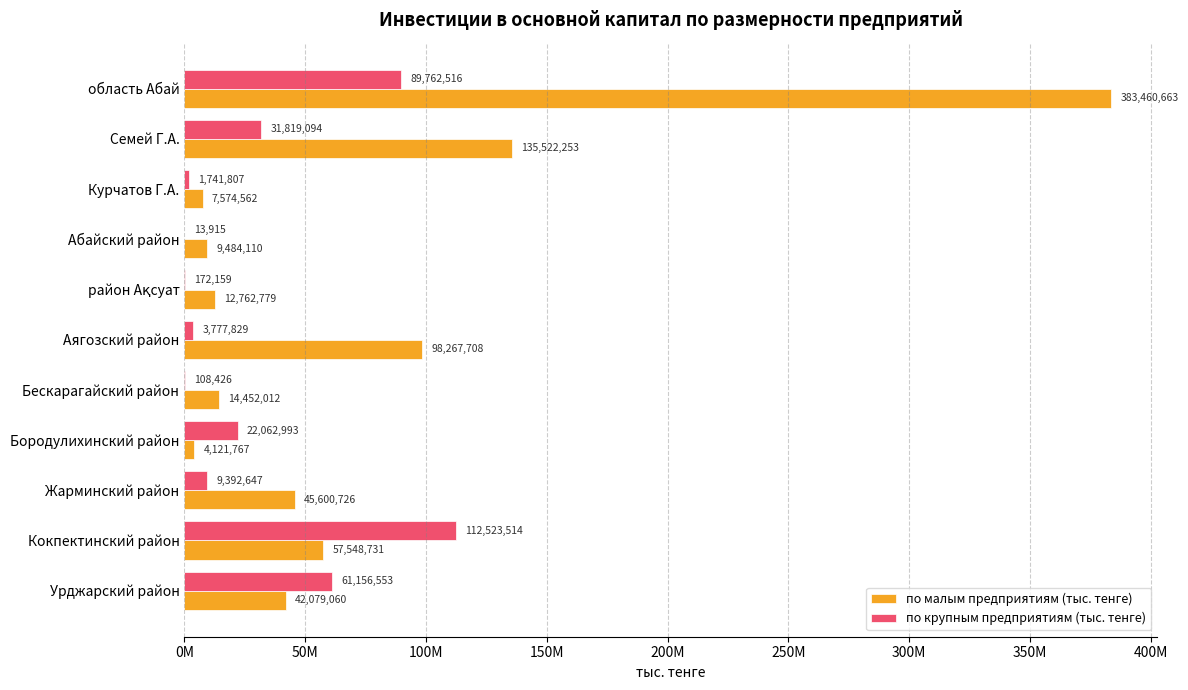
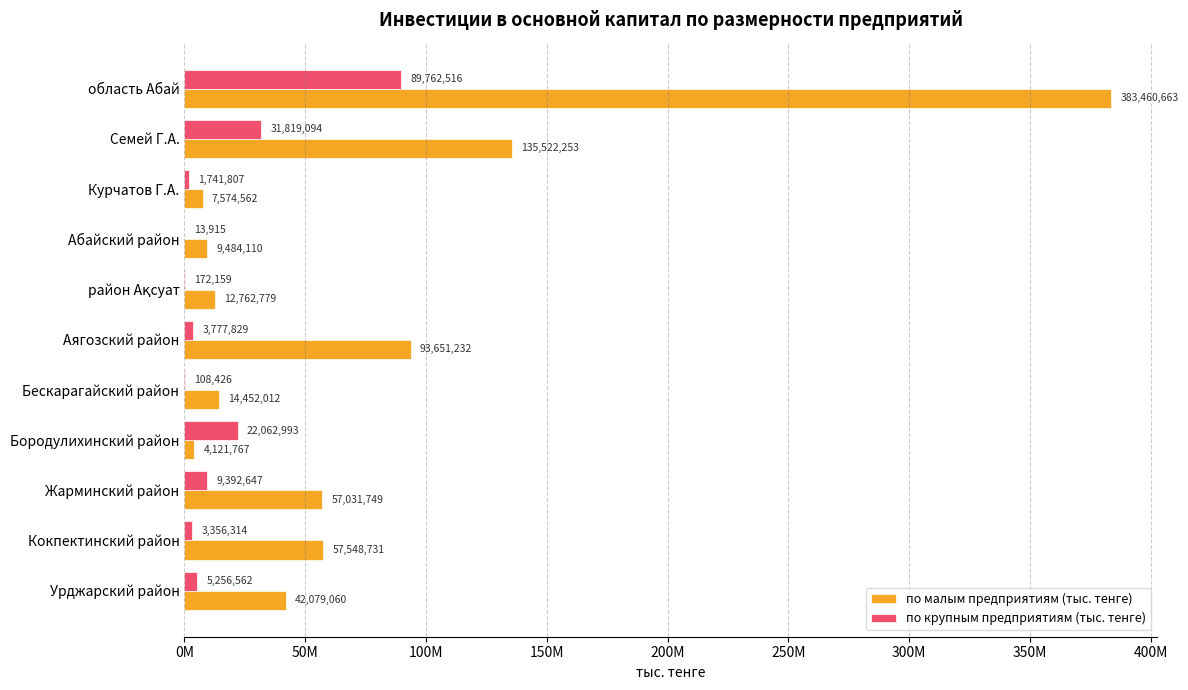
  {
    "по малым предприятиям (тыс. тенге)": {
      "область Абай": "383,460,663",
      "Семей Г.А.": "135,522,253",
      "Курчатов Г.А.": "7,574,562",
      "Абайский район": "9,484,110",
      "район Ақсуат": "12,762,779",
-     "Аягозский район": "98,267,708",
+     "Аягозский район": "93,651,232",
      "Бескарагайский район": "14,452,012",
      "Бородулихинский район": "4,121,767",
-     "Жарминский район": "45,600,726",
+     "Жарминский район": "57,031,749",
      "Кокпектинский район": "57,548,731",
      "Урджарский район": "42,079,060"
    },
    "по крупным предприятиям (тыс. тенге)": {
      "область Абай": "89,762,516",
      "Семей Г.А.": "31,819,094",
      "Курчатов Г.А.": "1,741,807",
      "Абайский район": "13,915",
      "район Ақсуат": "172,159",
      "Аягозский район": "3,777,829",
      "Бескарагайский район": "108,426",
      "Бородулихинский район": "22,062,993",
      "Жарминский район": "9,392,647",
-     "Кокпектинский район": "112,523,514",
-     "Урджарский район": "61,156,553"
+     "Кокпектинский район": "3,356,314",
+     "Урджарский район": "5,256,562"
    }
  }
